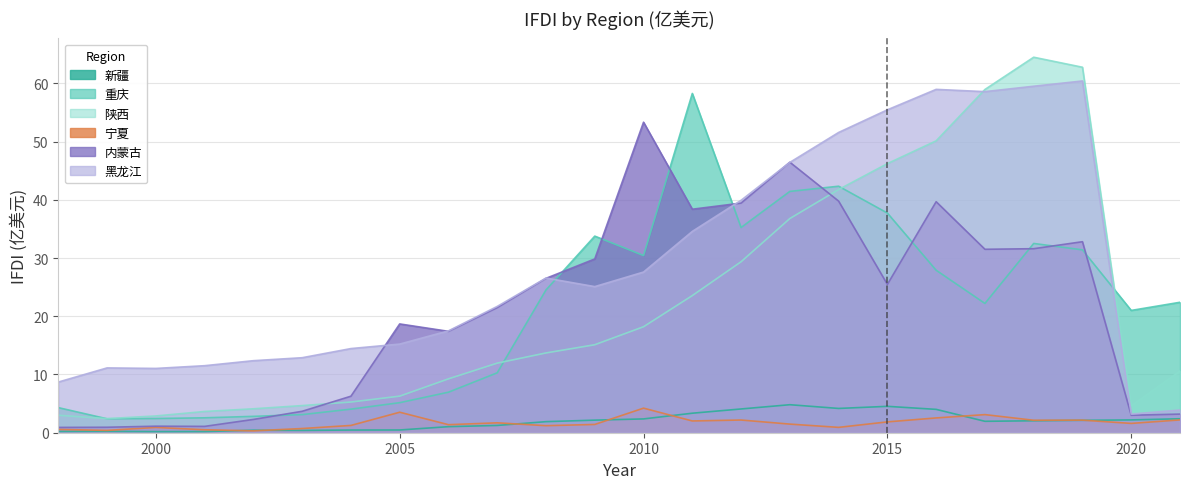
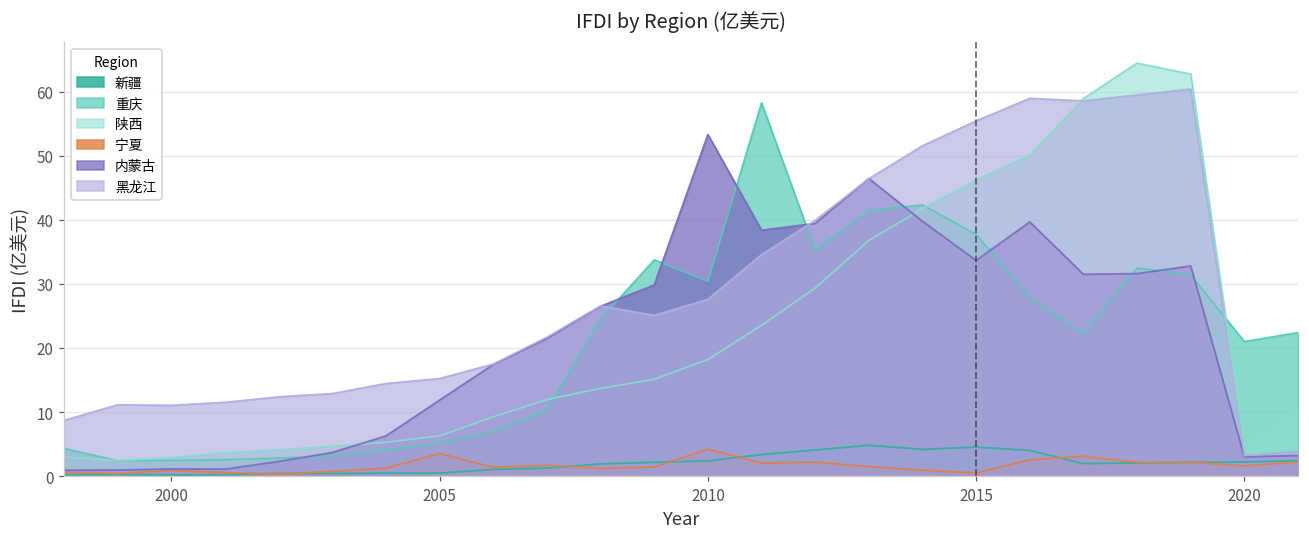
  {
    "宁夏": {
      "2005": 4,
      "2010": 4,
-     "2015": 2,
+     "2015": 0,
      "2020": 2
    },
    "内蒙古": {
-     "2005": 19,
+     "2005": 12,
      "2010": 53,
-     "2015": 25
+     "2015": 34
    }
  }
